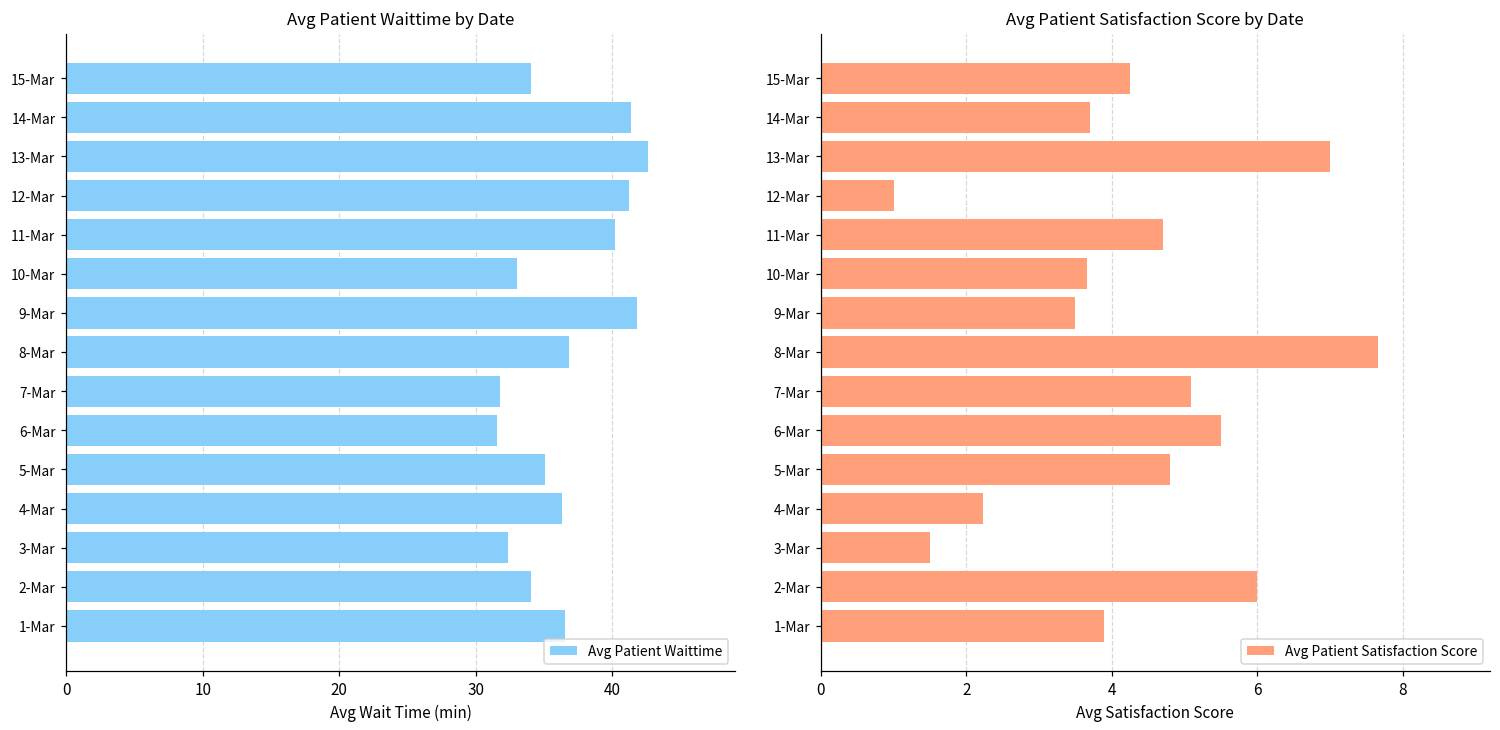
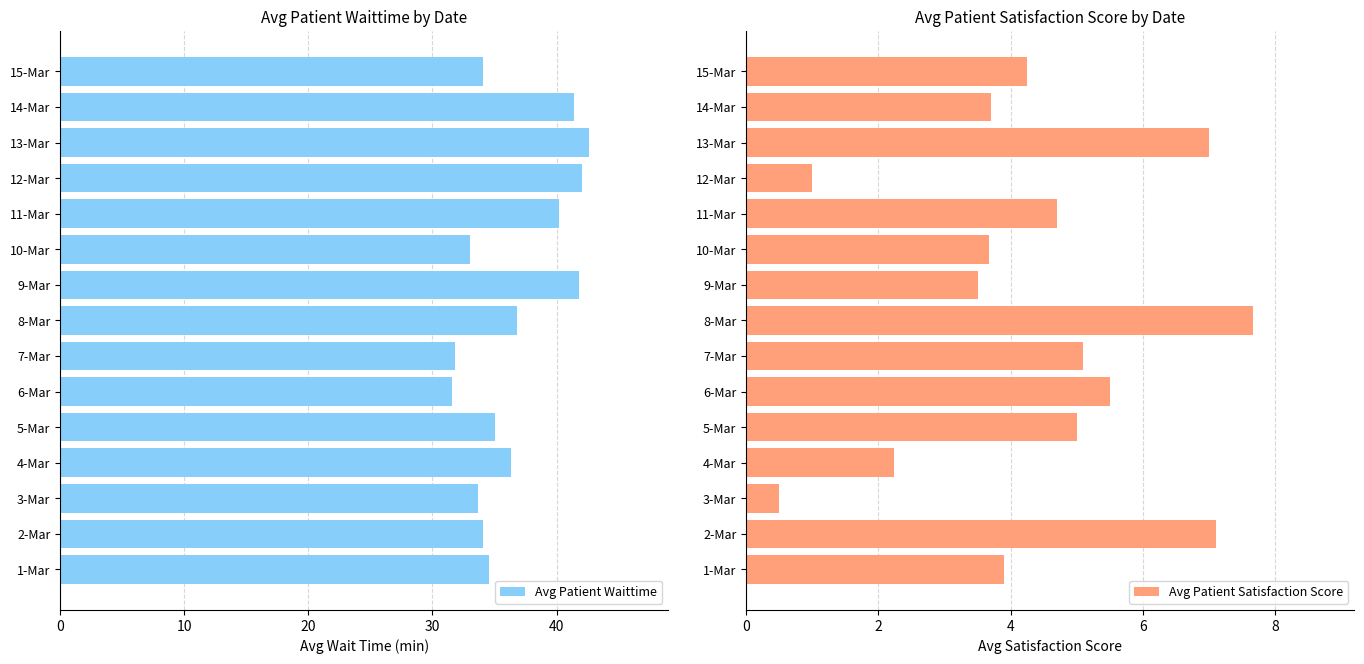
  {
    "Avg Patient Waittime by Date": {
      "15-Mar": 34.1,
      "14-Mar": 41.4,
      "13-Mar": 42.6,
-     "12-Mar": 41.3,
+     "12-Mar": 42.1,
      "11-Mar": 40.2,
      "10-Mar": 33.0,
      "9-Mar": 41.8,
      "8-Mar": 36.8,
      "7-Mar": 31.8,
      "6-Mar": 31.6,
      "5-Mar": 35.1,
      "4-Mar": 36.3,
-     "3-Mar": 32.4,
+     "3-Mar": 33.7,
      "2-Mar": 34.1,
-     "1-Mar": 36.5
+     "1-Mar": 34.5
    },
    "Avg Patient Satisfaction Score by Date": {
      "15-Mar": 4.3,
      "14-Mar": 3.7,
      "13-Mar": 7.0,
      "12-Mar": 1.0,
      "11-Mar": 4.7,
      "10-Mar": 3.7,
      "9-Mar": 3.5,
      "8-Mar": 7.7,
      "7-Mar": 5.1,
      "6-Mar": 5.5,
-     "5-Mar": 4.8,
+     "5-Mar": 5.0,
      "4-Mar": 2.2,
-     "3-Mar": 1.5,
-     "2-Mar": 6.0,
+     "3-Mar": 0.5,
+     "2-Mar": 7.1,
      "1-Mar": 3.9
    }
  }
